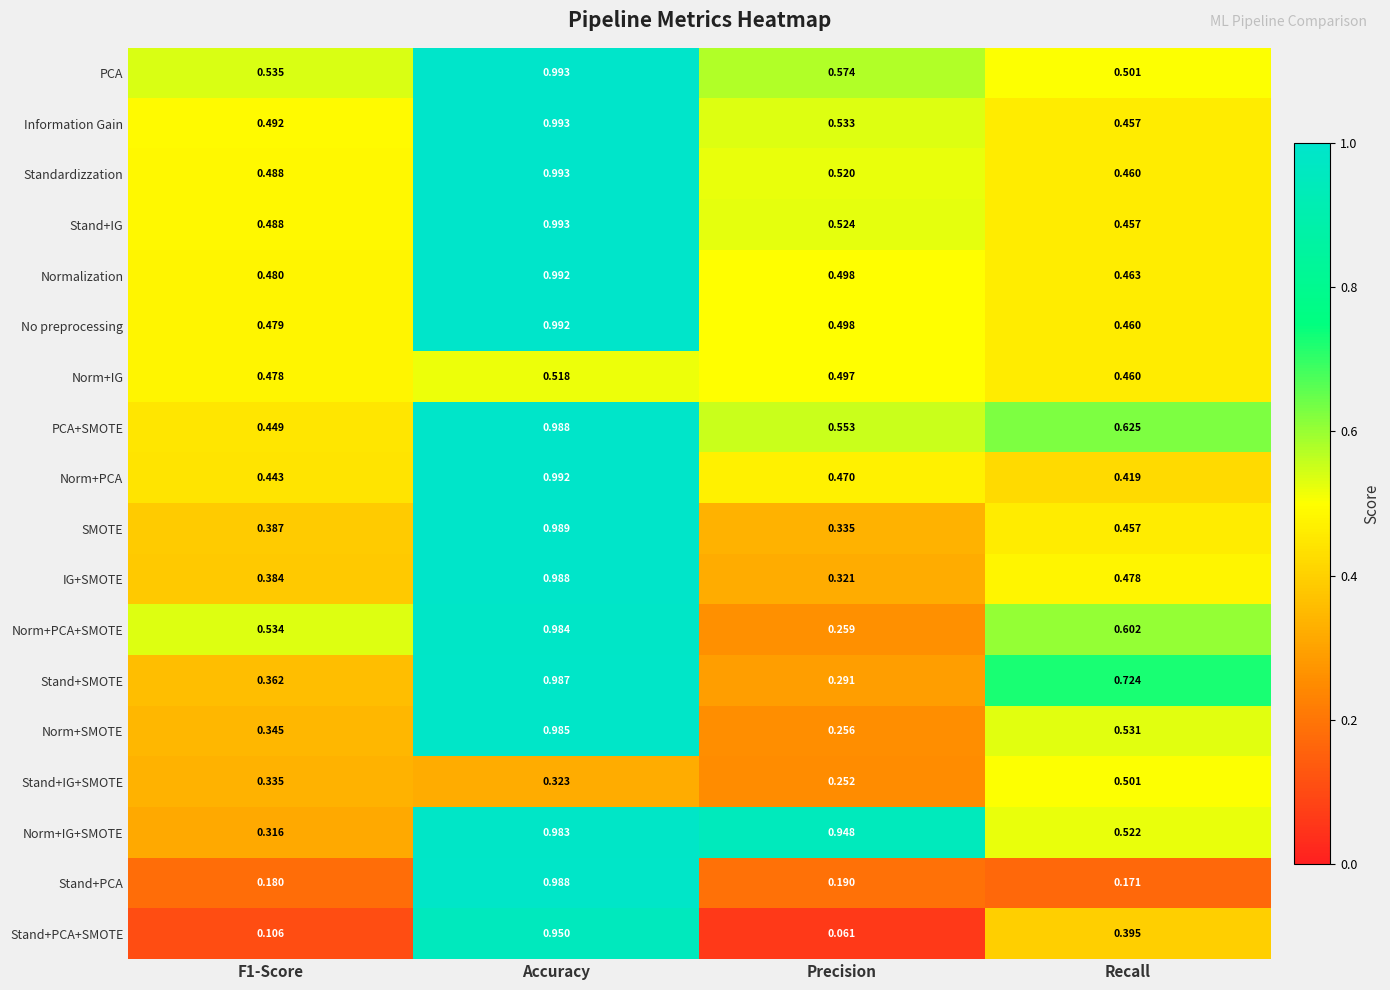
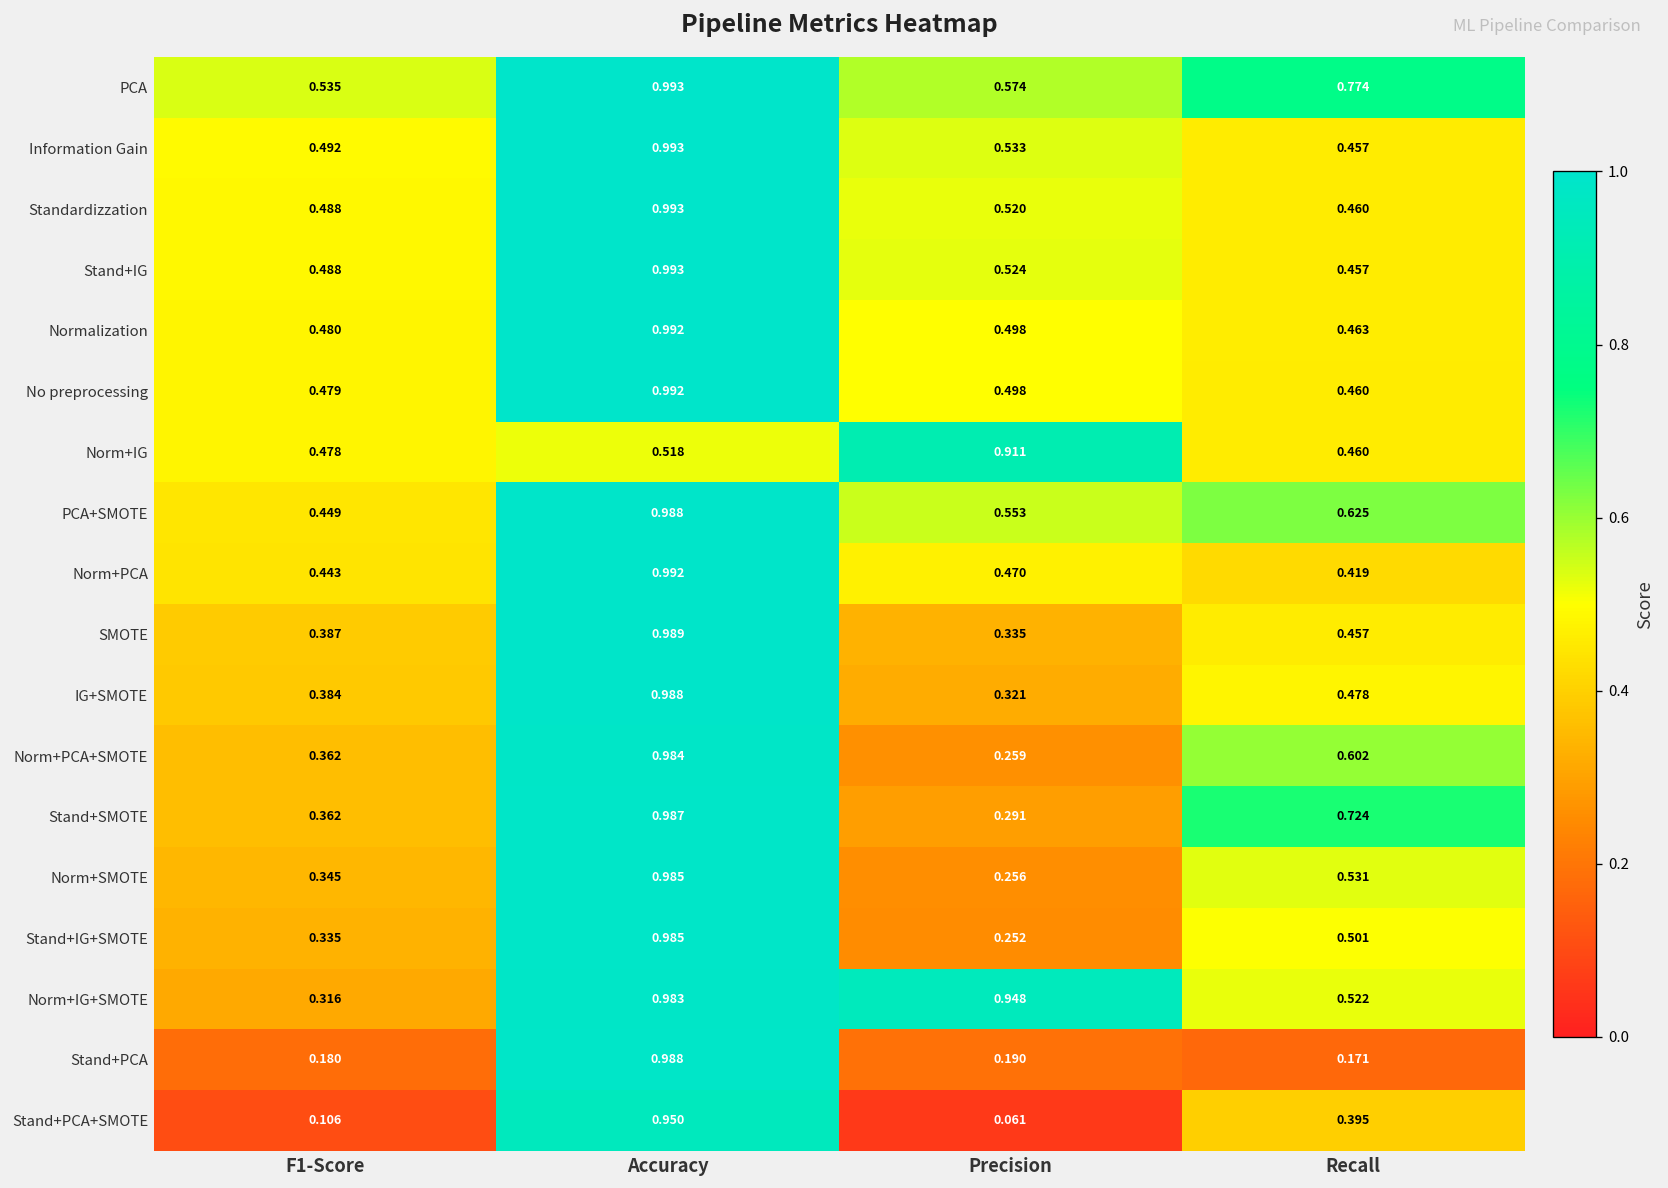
  {
    "PCA": {
      "F1-Score": 0.535,
      "Accuracy": 0.993,
      "Precision": 0.574,
-     "Recall": 0.501
+     "Recall": 0.774
    },
    "Information Gain": {
      "F1-Score": 0.492,
      "Accuracy": 0.993,
      "Precision": 0.533,
      "Recall": 0.457
    },
    "Standardizzation": {
      "F1-Score": 0.488,
      "Accuracy": 0.993,
      "Precision": 0.520,
      "Recall": 0.460
    },
    "Stand+IG": {
      "F1-Score": 0.488,
      "Accuracy": 0.993,
      "Precision": 0.524,
      "Recall": 0.457
    },
    "Normalization": {
      "F1-Score": 0.480,
      "Accuracy": 0.992,
      "Precision": 0.498,
      "Recall": 0.463
    },
    "No preprocessing": {
      "F1-Score": 0.479,
      "Accuracy": 0.992,
      "Precision": 0.498,
      "Recall": 0.460
    },
    "Norm+IG": {
      "F1-Score": 0.478,
      "Accuracy": 0.518,
-     "Precision": 0.497,
+     "Precision": 0.911,
      "Recall": 0.460
    },
    "PCA+SMOTE": {
      "F1-Score": 0.449,
      "Accuracy": 0.988,
      "Precision": 0.553,
      "Recall": 0.625
    },
    "Norm+PCA": {
      "F1-Score": 0.443,
      "Accuracy": 0.992,
      "Precision": 0.470,
      "Recall": 0.419
    },
    "SMOTE": {
      "F1-Score": 0.387,
      "Accuracy": 0.989,
      "Precision": 0.335,
      "Recall": 0.457
    },
    "IG+SMOTE": {
      "F1-Score": 0.384,
      "Accuracy": 0.988,
      "Precision": 0.321,
      "Recall": 0.478
    },
    "Norm+PCA+SMOTE": {
-     "F1-Score": 0.534,
+     "F1-Score": 0.362,
      "Accuracy": 0.984,
      "Precision": 0.259,
      "Recall": 0.602
    },
    "Stand+SMOTE": {
      "F1-Score": 0.362,
      "Accuracy": 0.987,
      "Precision": 0.291,
      "Recall": 0.724
    },
    "Norm+SMOTE": {
      "F1-Score": 0.345,
      "Accuracy": 0.985,
      "Precision": 0.256,
      "Recall": 0.531
    },
    "Stand+IG+SMOTE": {
      "F1-Score": 0.335,
-     "Accuracy": 0.323,
+     "Accuracy": 0.985,
      "Precision": 0.252,
      "Recall": 0.501
    },
    "Norm+IG+SMOTE": {
      "F1-Score": 0.316,
      "Accuracy": 0.983,
      "Precision": 0.948,
      "Recall": 0.522
    },
    "Stand+PCA": {
      "F1-Score": 0.180,
      "Accuracy": 0.988,
      "Precision": 0.190,
      "Recall": 0.171
    },
    "Stand+PCA+SMOTE": {
      "F1-Score": 0.106,
      "Accuracy": 0.950,
      "Precision": 0.061,
      "Recall": 0.395
    }
  }
